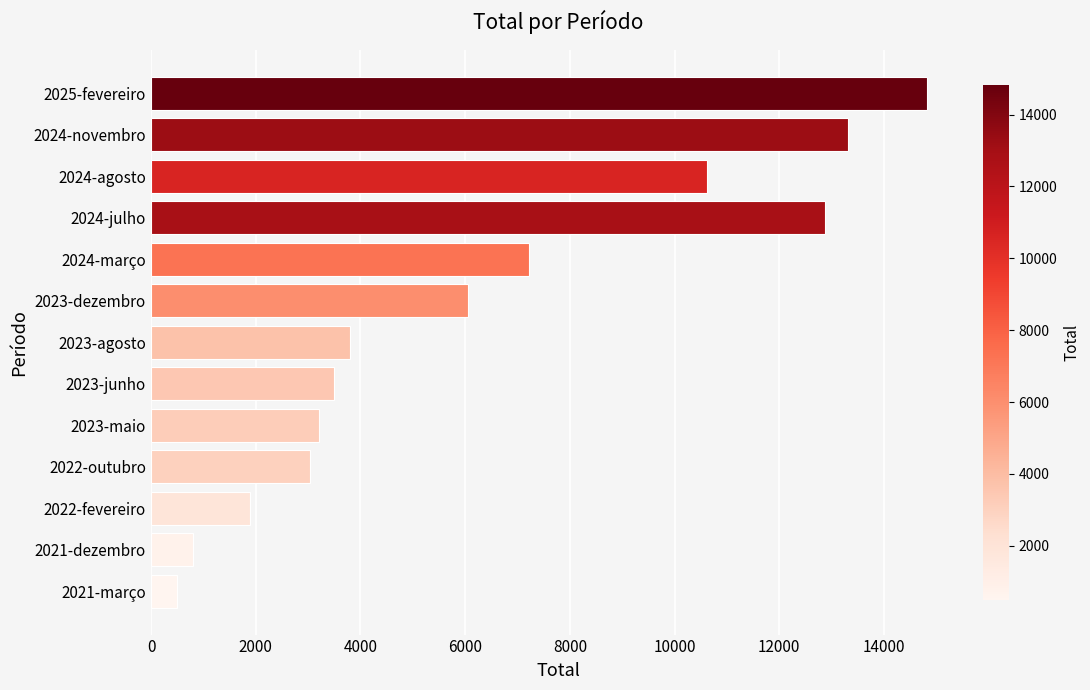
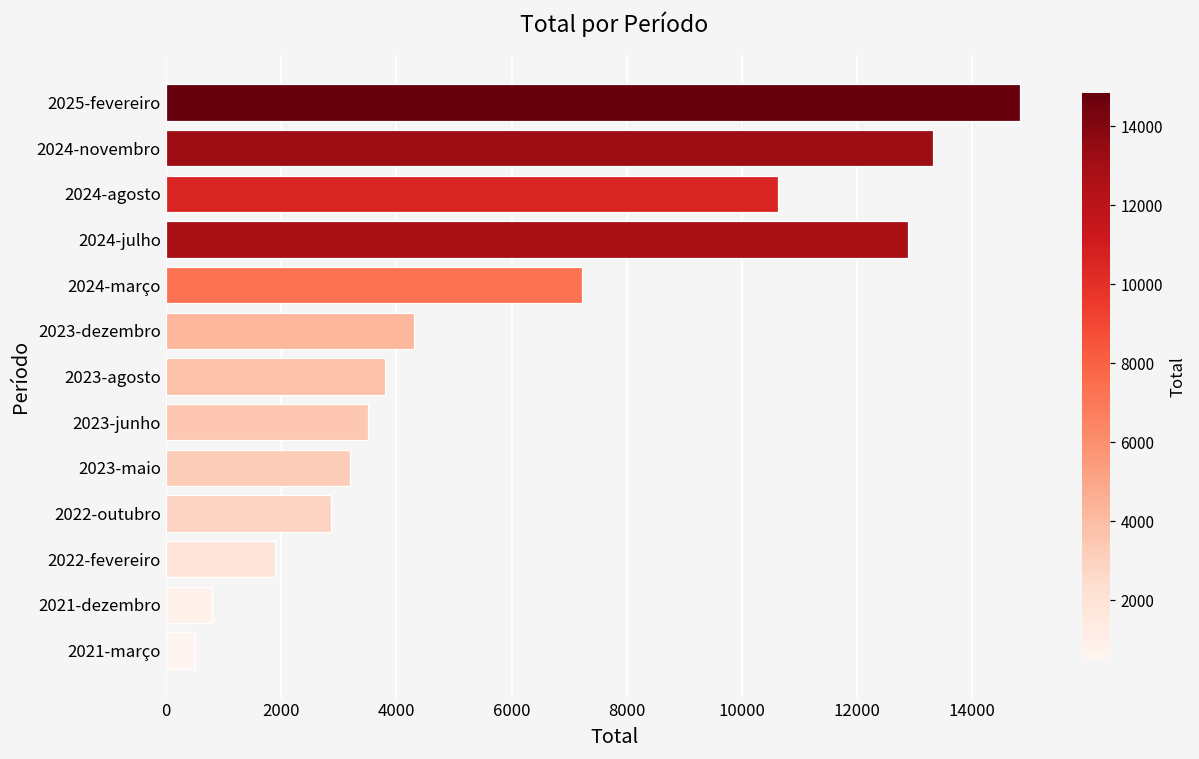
  {
    "2025-fevereiro": 14800,
    "2024-novembro": 13300,
    "2024-agosto": 10600,
    "2024-julho": 12900,
    "2024-março": 7200,
-   "2023-dezembro": 6000,
+   "2023-dezembro": 4300,
    "2023-agosto": 3800,
    "2023-junho": 3500,
    "2023-maio": 3200,
-   "2022-outubro": 3000,
+   "2022-outubro": 2900,
    "2022-fevereiro": 1900,
    "2021-dezembro": 800,
    "2021-março": 500
  }
